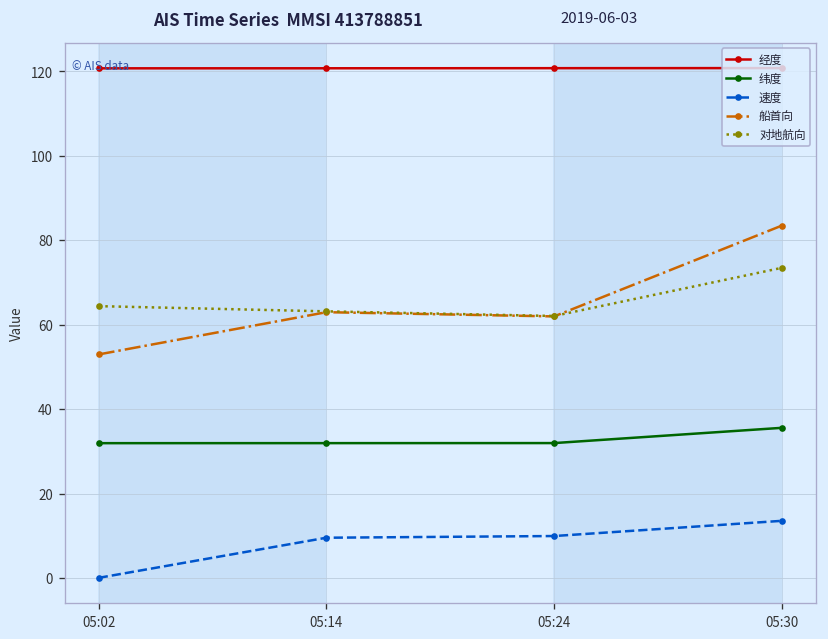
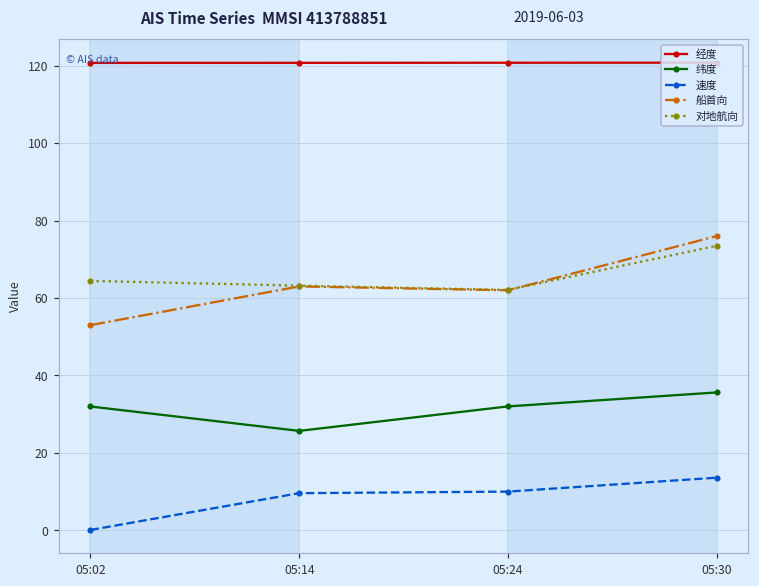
  {
    "经度": {
      "05:02": 121,
      "05:14": 121,
      "05:24": 121
    },
    "纬度": {
      "05:02": 32,
-     "05:14": 32,
+     "05:14": 26,
      "05:24": 32,
      "05:30": 36
    },
    "速度": {
      "05:02": 0,
      "05:14": 10,
      "05:24": 10,
      "05:30": 14
    },
    "船首向": {
      "05:02": 53,
-     "05:30": 84
+     "05:30": 76
    },
    "对地航向": {
      "05:02": 64,
      "05:30": 74
    }
  }
